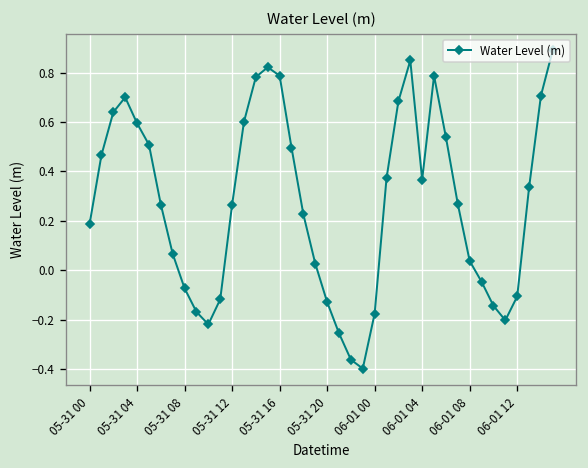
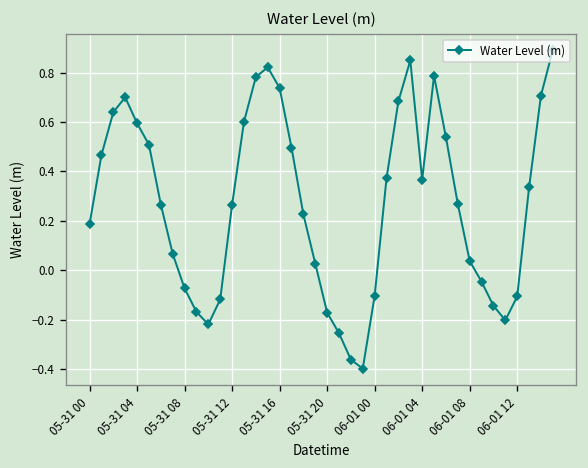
  {
    "05-31 00": 0.19,
    "05-31 04": 0.59,
    "05-31 08": -0.07,
    "05-31 12": 0.26,
-   "05-31 16": 0.79,
-   "05-31 20": -0.13,
-   "06-01 00": -0.18,
+   "05-31 16": 0.74,
+   "05-31 20": -0.17,
+   "06-01 00": -0.10,
    "06-01 04": 0.37,
    "06-01 08": 0.04,
    "06-01 12": -0.11
  }
